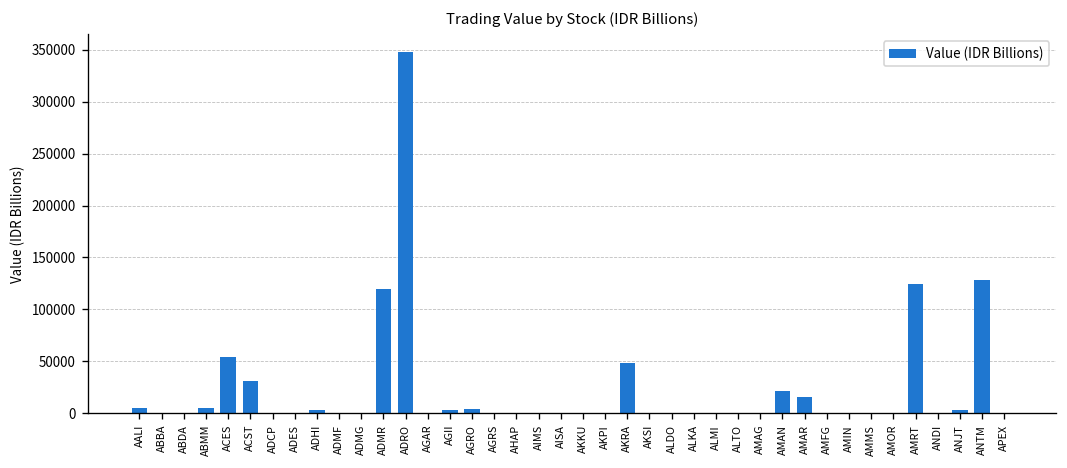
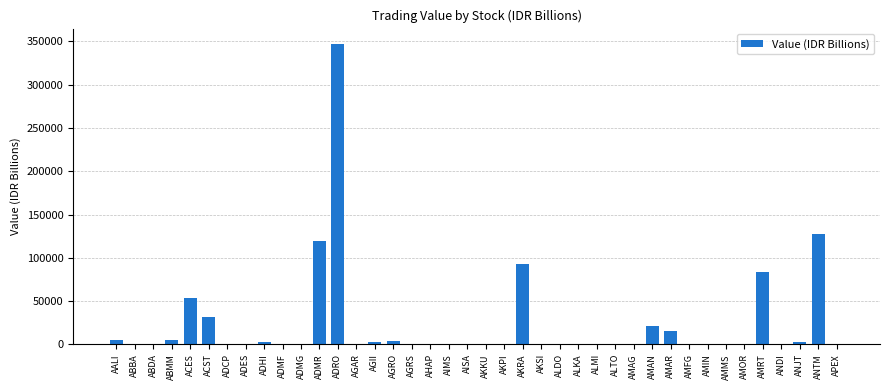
  {
    "AALI": 10000,
    "ABMM": 10000,
    "ACES": 50000,
    "ACST": 30000,
    "ADHI": 0,
    "ADMR": 120000,
    "ADRO": 350000,
    "AGRO": 0,
-   "AKRA": 50000,
+   "AKRA": 90000,
    "AMAN": 20000,
    "AMAR": 20000,
-   "AMRT": 120000,
+   "AMRT": 80000,
    "ANJT": 0,
    "ANTM": 130000
  }
